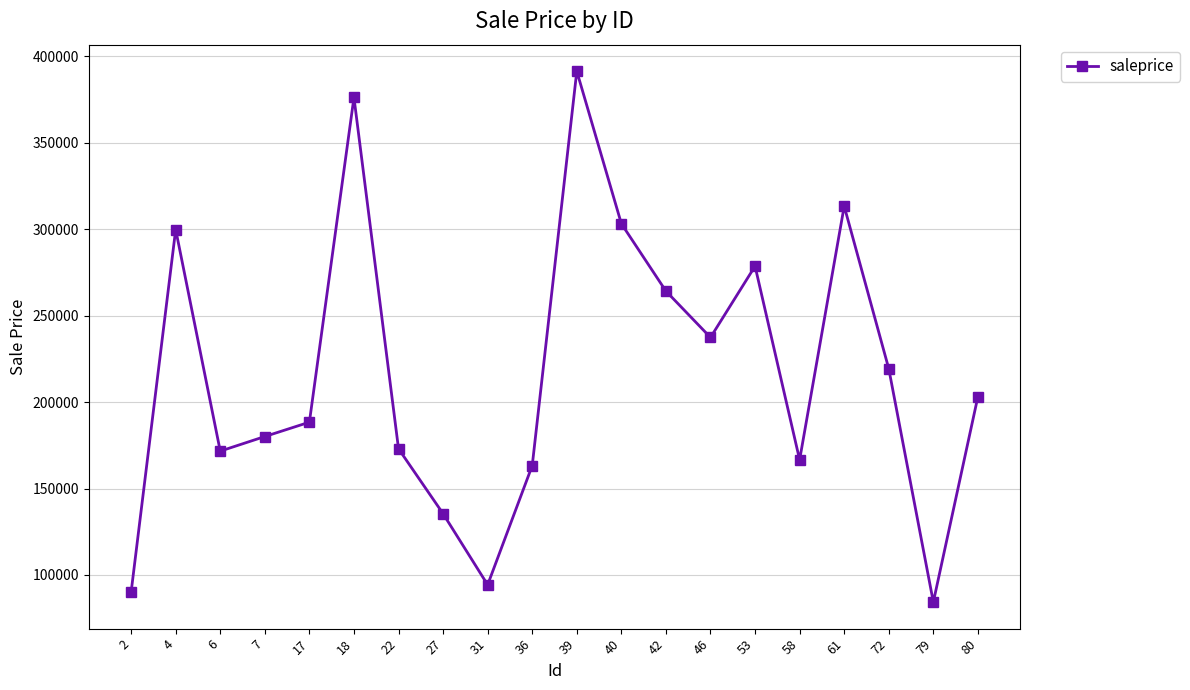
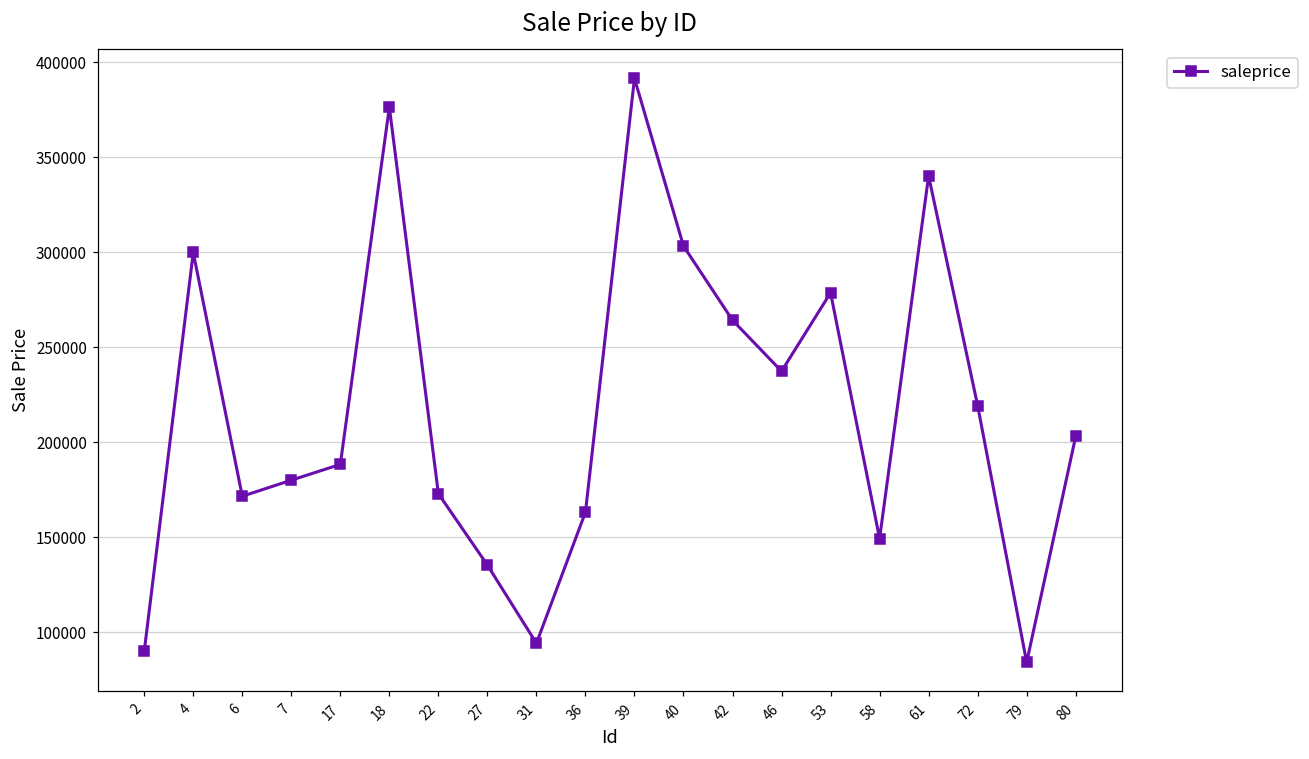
  {
    "2": 90000,
    "4": 300000,
    "6": 172000,
    "7": 180000,
    "17": 188000,
    "18": 376000,
    "22": 173000,
    "27": 135000,
    "31": 94000,
    "36": 163000,
    "39": 391000,
    "40": 303000,
    "42": 264000,
    "46": 237000,
    "53": 279000,
-   "58": 167000,
-   "61": 313000,
+   "58": 149000,
+   "61": 340000,
    "72": 219000,
    "79": 84000,
    "80": 203000
  }
